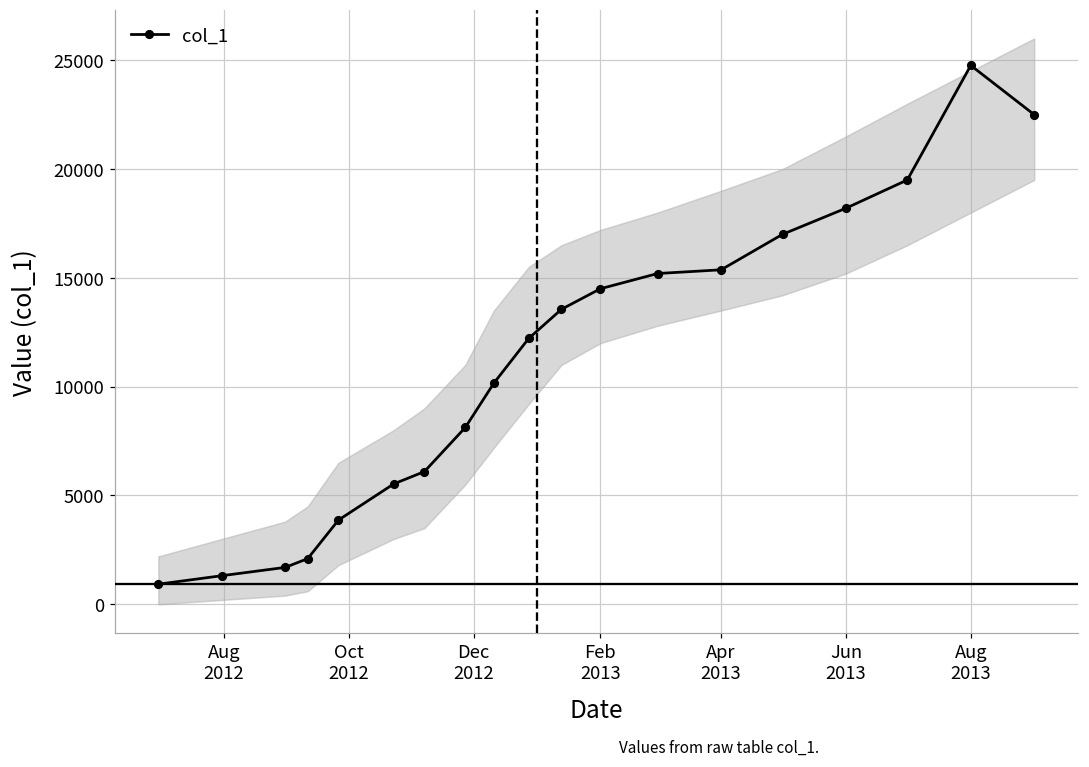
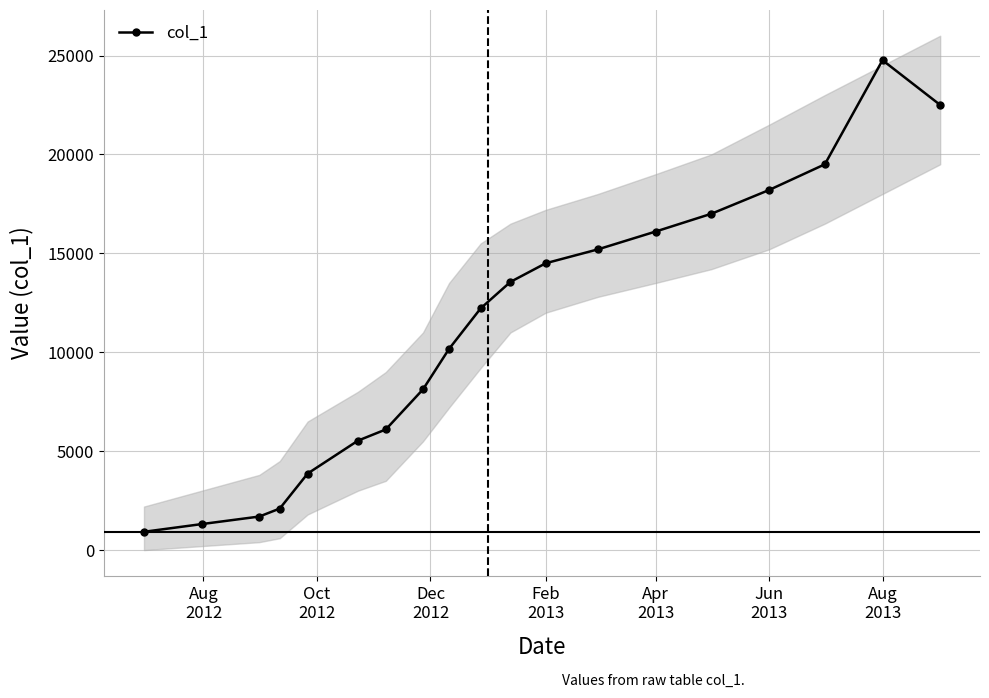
  {
    "col_1": {
      "Feb 2013": 14500,
-     "Apr 2013": 15400,
+     "Apr 2013": 16100,
      "Jun 2013": 18200,
      "Aug 2013": 24800
    }
  }
